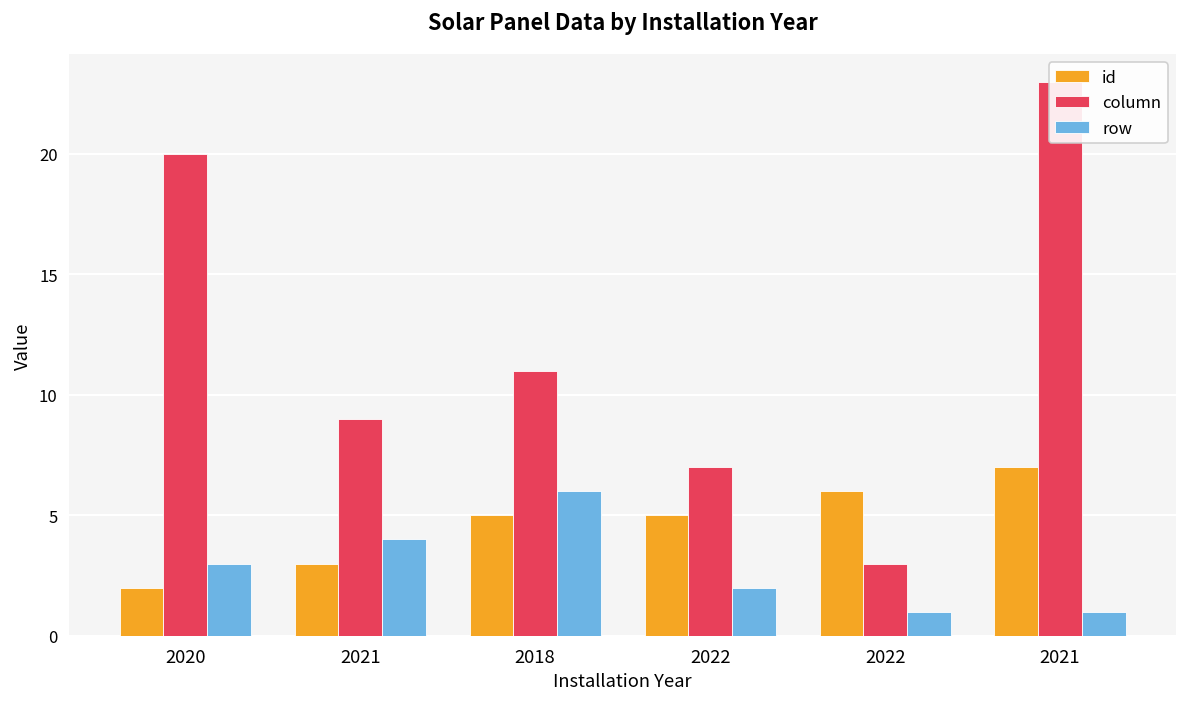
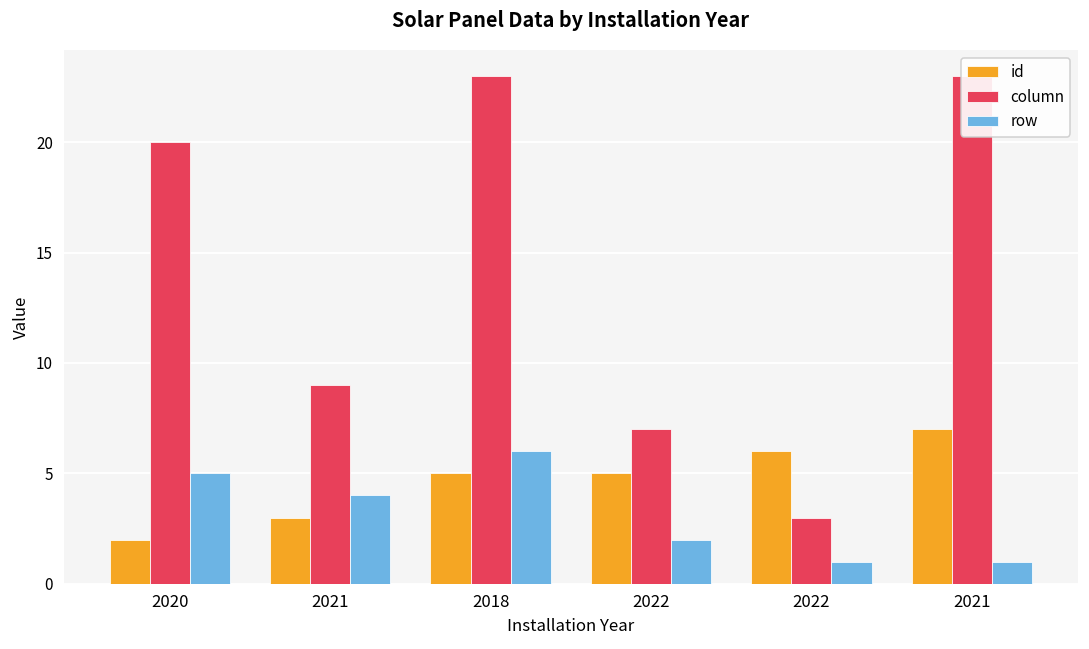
  {
    "id": {
      "2020": 2,
      "2018": 5
    },
    "column": {
      "2020": 20,
-     "2018": 11
+     "2018": 23
    },
    "row": {
-     "2020": 3,
+     "2020": 5,
      "2018": 6
    }
  }
